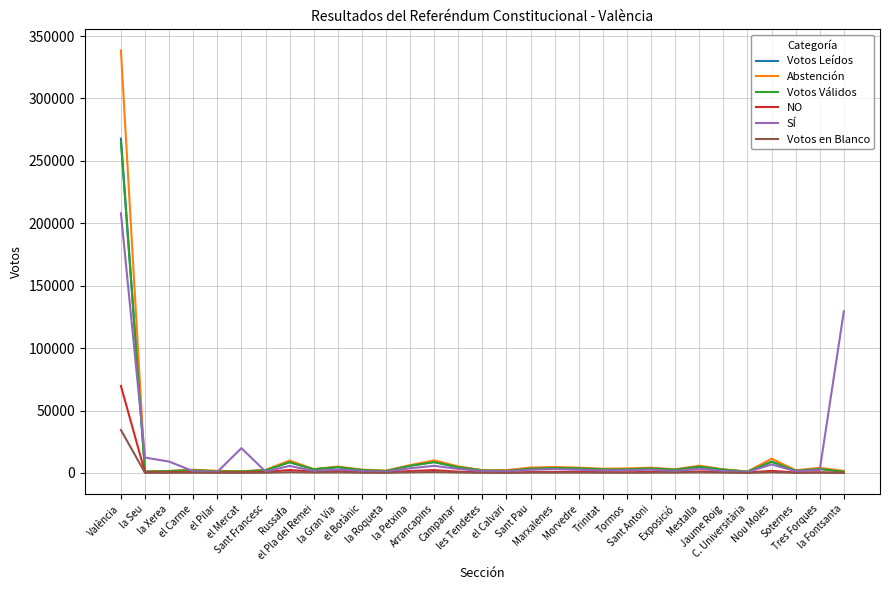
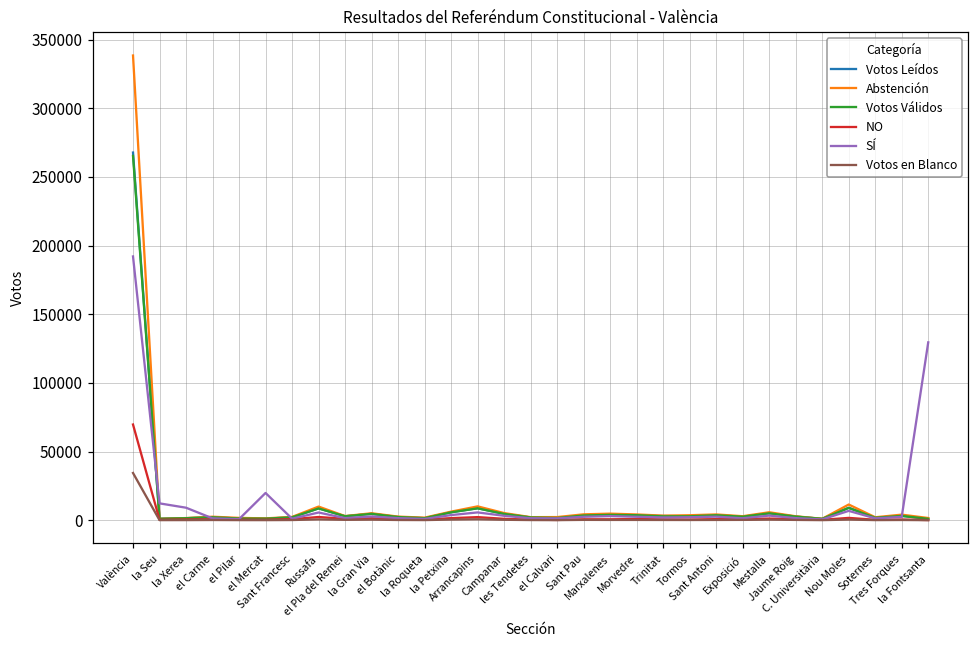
  {
    "Votos Leídos": {
      "València": 268000
    },
    "Abstención": {
      "València": 338000,
      "Nou Moles": 11000
    },
    "Votos Válidos": {
      "València": 265000
    },
    "NO": {
      "València": 70000
    },
    "SÍ": {
-     "València": 208000,
+     "València": 192000,
      "la Seu": 12000,
      "la Xerea": 9000,
      "el Mercat": 20000,
      "Russafa": 6000,
      "la Petxina": 4000,
      "Arrancapins": 6000,
      "Nou Moles": 7000,
      "la Fontsanta": 130000
    },
    "Votos en Blanco": {
      "València": 34000
    }
  }
